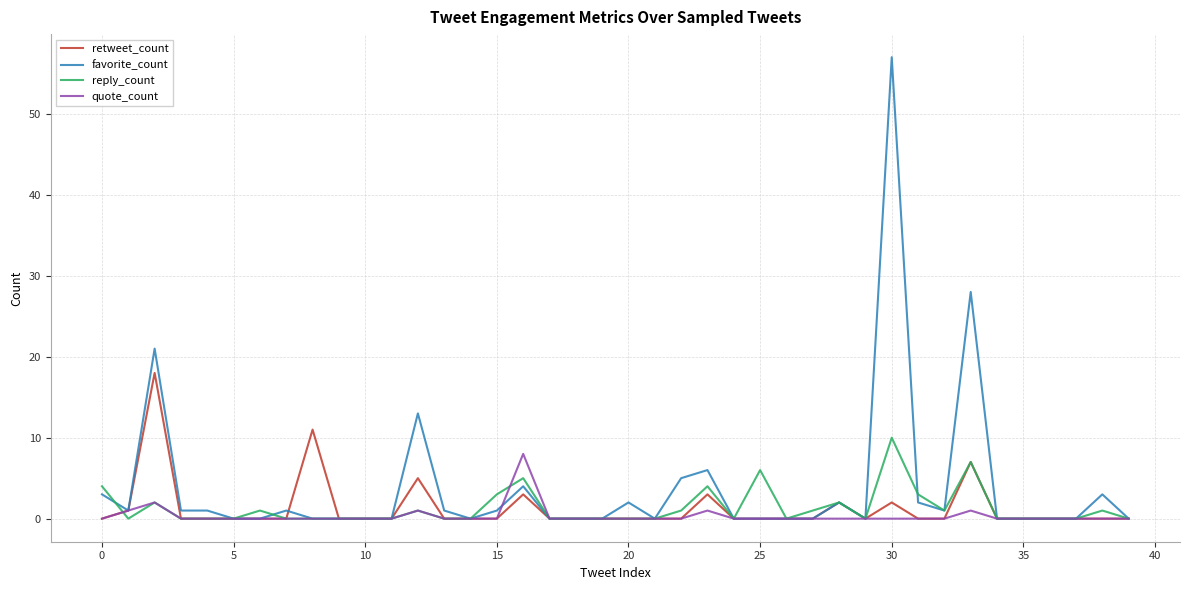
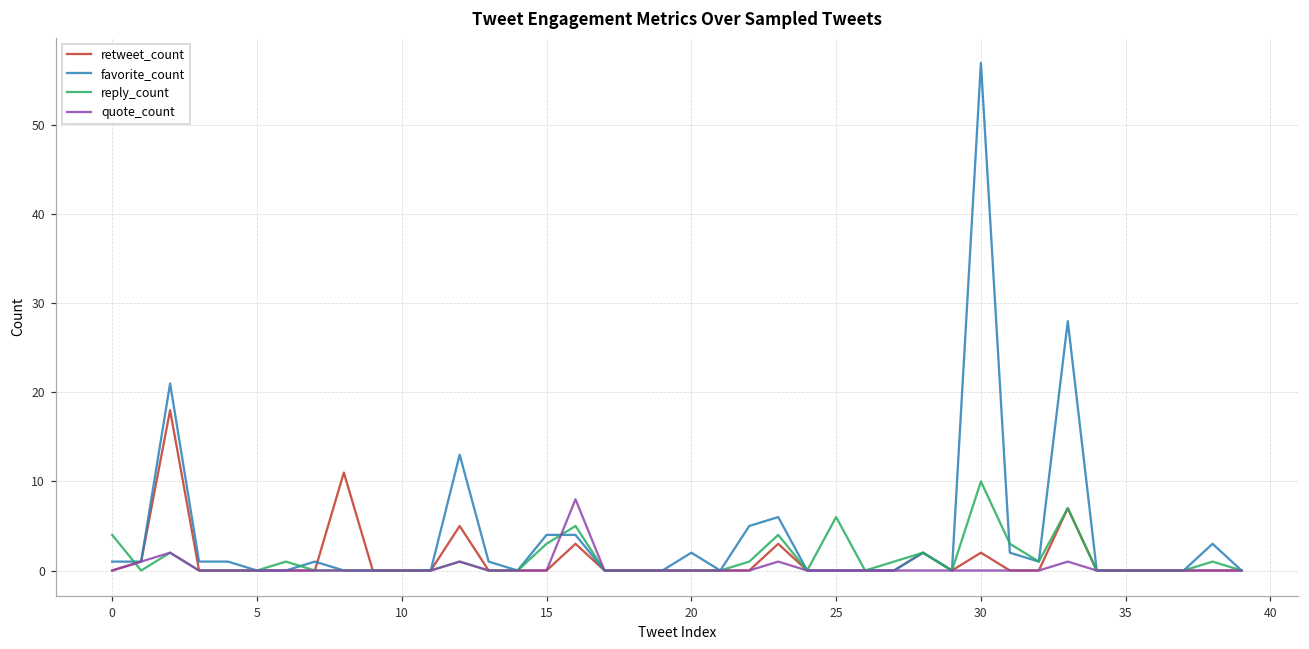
  {
    "retweet_count": {
      "30": 2
    },
    "favorite_count": {
-     "0": 3,
-     "15": 1,
+     "0": 1,
+     "15": 4,
      "20": 2,
      "30": 57
    },
    "reply_count": {
      "0": 4,
      "15": 3,
      "25": 6,
      "30": 10
    },
    "quote_count": {
      "30": 0
    }
  }
